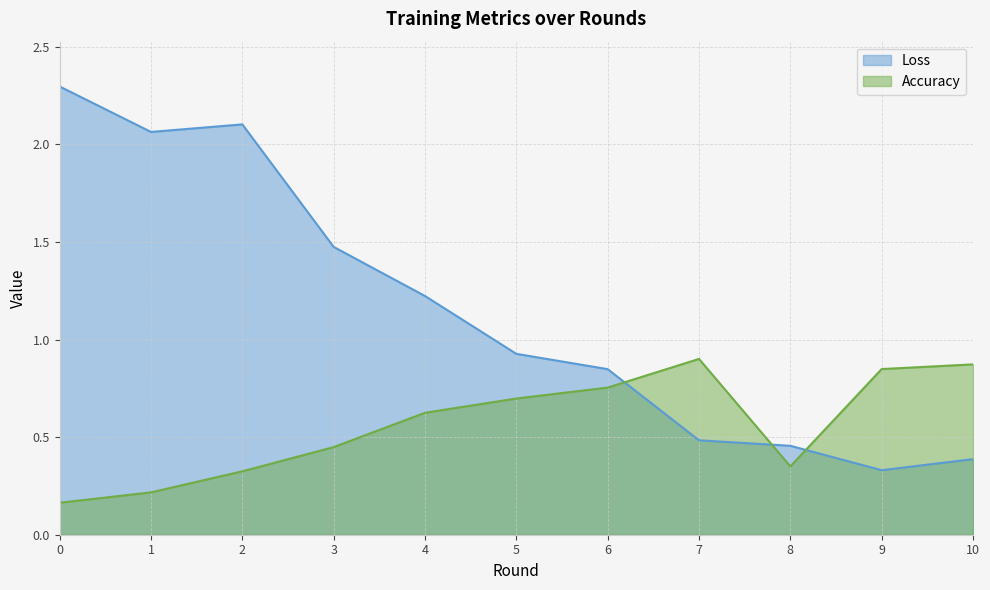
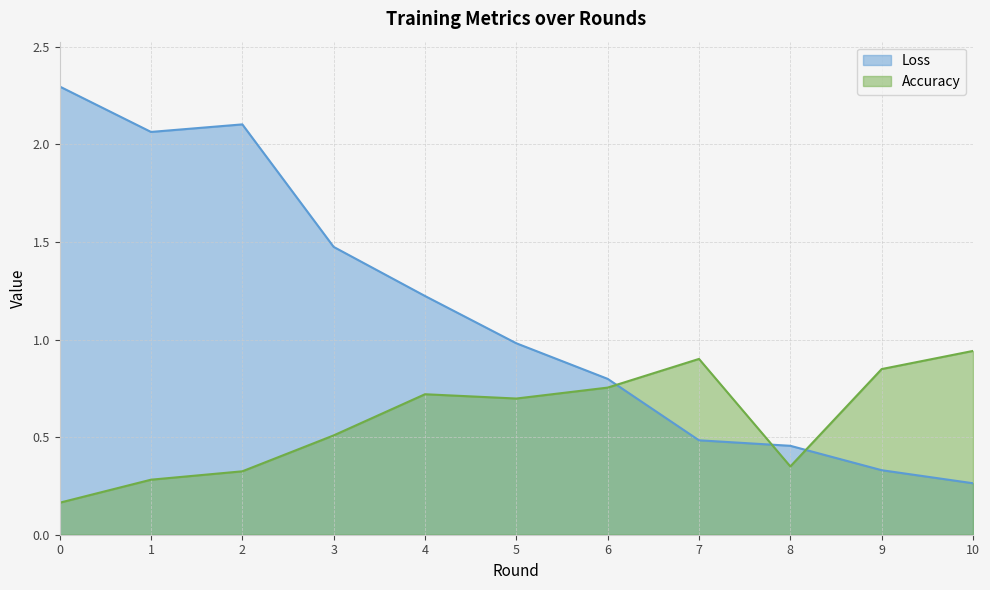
  {
    "Loss": {
      "0": 2.30,
      "1": 2.06,
      "2": 2.10,
      "3": 1.48,
      "4": 1.22,
-     "5": 0.93,
-     "6": 0.85,
+     "5": 0.98,
+     "6": 0.80,
      "7": 0.48,
      "8": 0.46,
      "9": 0.33,
-     "10": 0.39
+     "10": 0.26
    },
    "Accuracy": {
      "0": 0.16,
-     "1": 0.22,
+     "1": 0.28,
      "2": 0.33,
-     "3": 0.45,
-     "4": 0.63,
+     "3": 0.51,
+     "4": 0.72,
      "5": 0.70,
      "6": 0.75,
      "7": 0.90,
      "8": 0.35,
      "9": 0.85,
-     "10": 0.87
+     "10": 0.94
    }
  }
